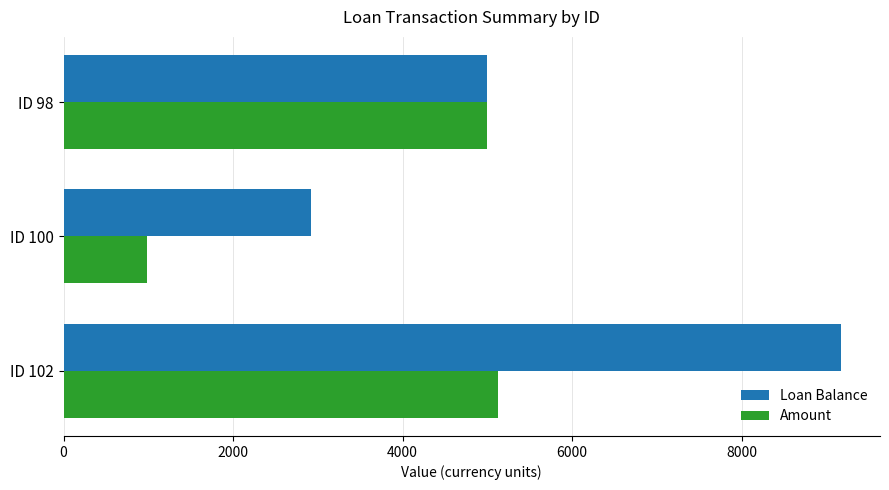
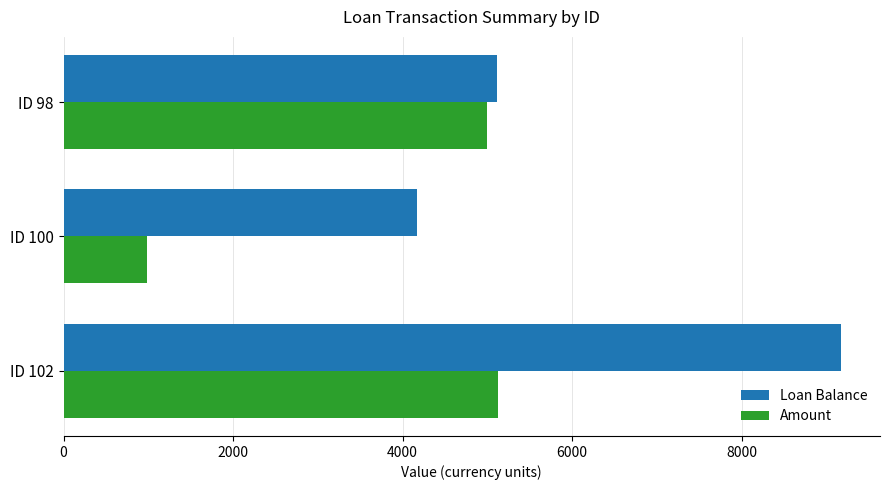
  {
    "Loan Balance": {
-     "ID 98": 5000,
-     "ID 100": 2900,
+     "ID 98": 5100,
+     "ID 100": 4200,
      "ID 102": 9200
    },
    "Amount": {
      "ID 98": 5000,
      "ID 100": 1000,
      "ID 102": 5100
    }
  }
